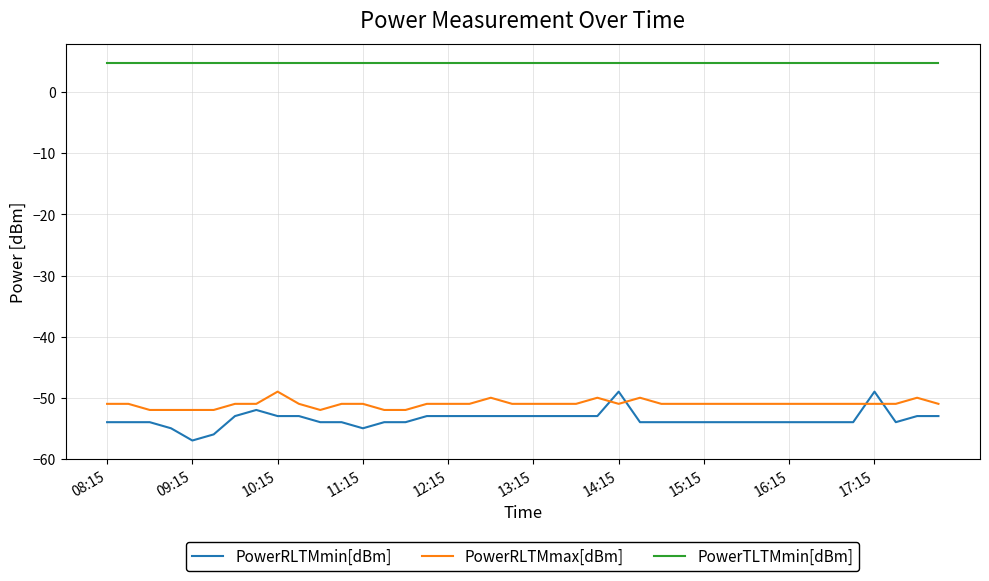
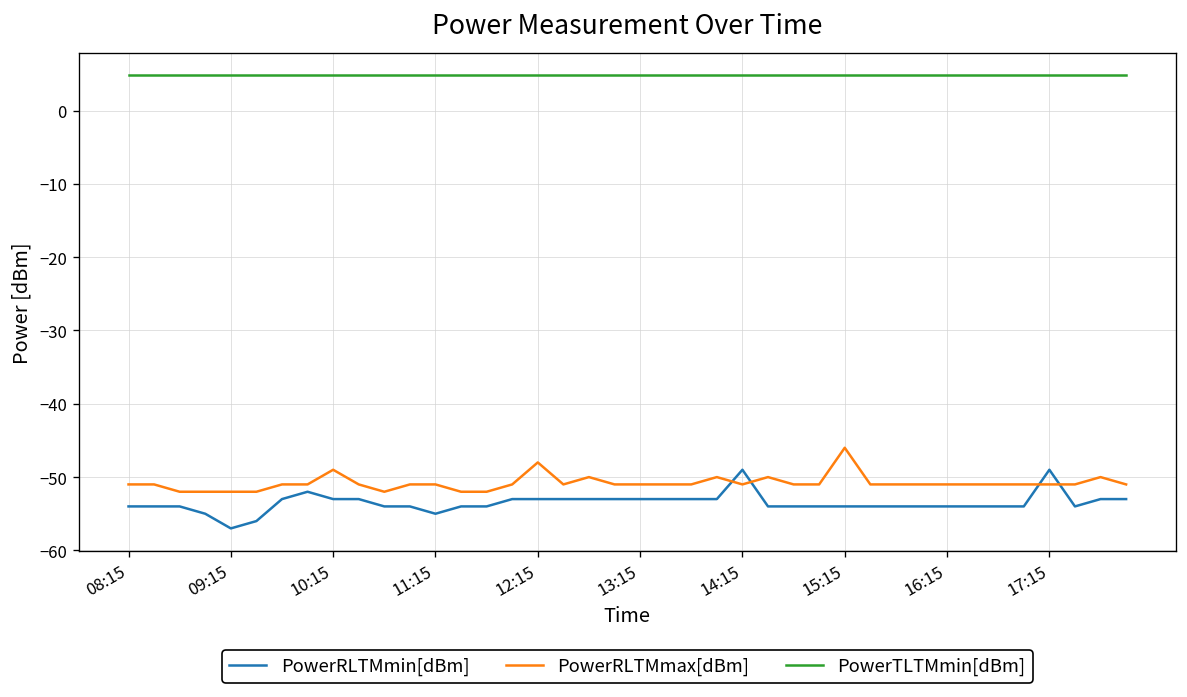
  {
    "PowerRLTMmin[dBm]": {
      "08:15": -54,
      "09:15": -57,
      "10:15": -53,
      "11:15": -55,
      "12:15": -53,
      "13:15": -53,
      "14:15": -49,
      "15:15": -54,
      "16:15": -54,
      "17:15": -49
    },
    "PowerRLTMmax[dBm]": {
      "08:15": -51,
      "09:15": -52,
      "10:15": -49,
      "11:15": -51,
-     "12:15": -51,
+     "12:15": -48,
      "13:15": -51,
      "14:15": -51,
-     "15:15": -51,
+     "15:15": -46,
      "16:15": -51,
      "17:15": -51
    },
    "PowerTLTMmin[dBm]": {
      "08:15": 5,
      "09:15": 5,
      "10:15": 5,
      "11:15": 5,
      "12:15": 5,
      "13:15": 5,
      "14:15": 5,
      "15:15": 5,
      "16:15": 5,
      "17:15": 5
    }
  }
